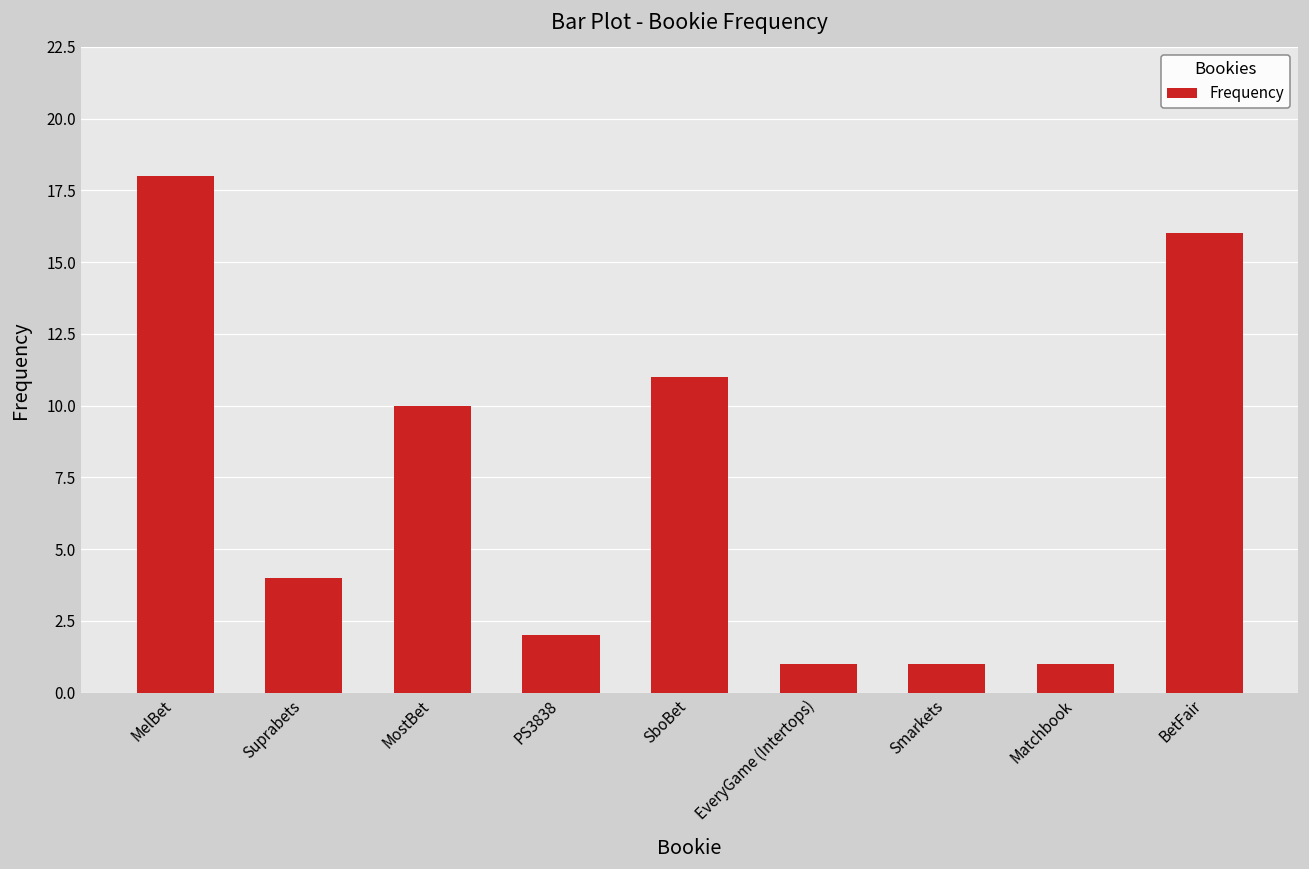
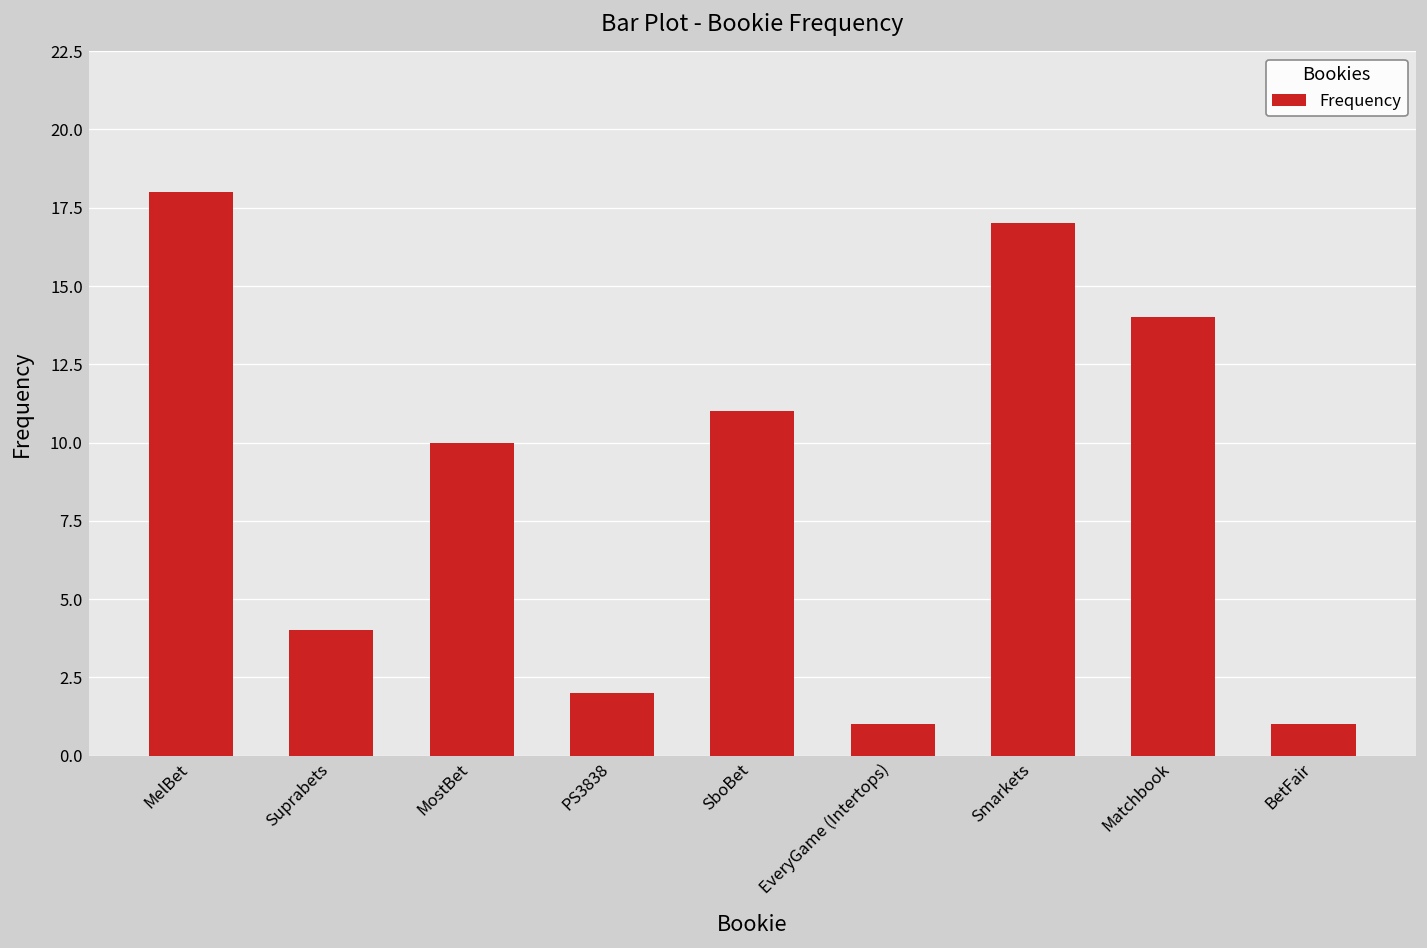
  {
    "MelBet": 18,
    "Suprabets": 4,
    "MostBet": 10,
    "PS3838": 2,
    "SboBet": 11,
    "EveryGame (Intertops)": 1,
-   "Smarkets": 1,
-   "Matchbook": 1,
-   "BetFair": 16
+   "Smarkets": 17,
+   "Matchbook": 14,
+   "BetFair": 1
  }
